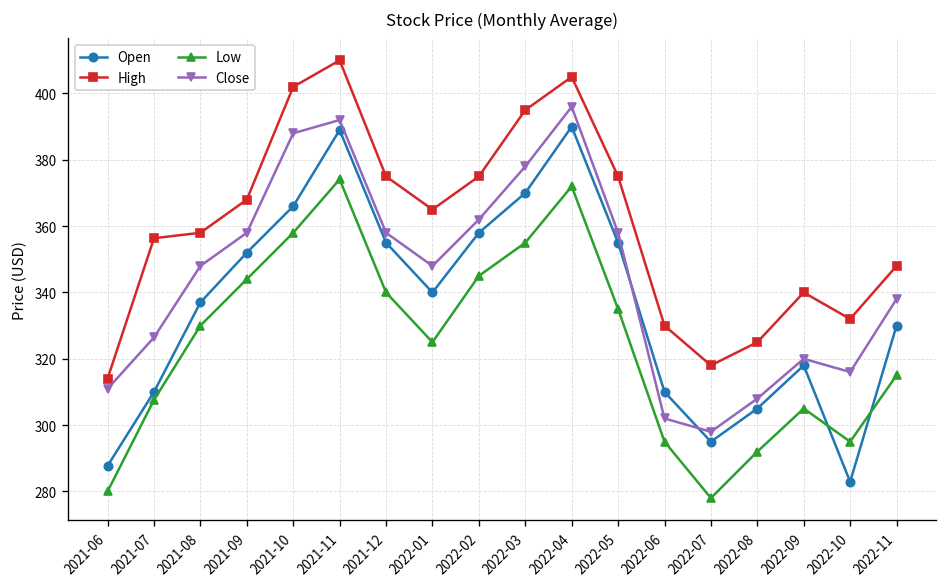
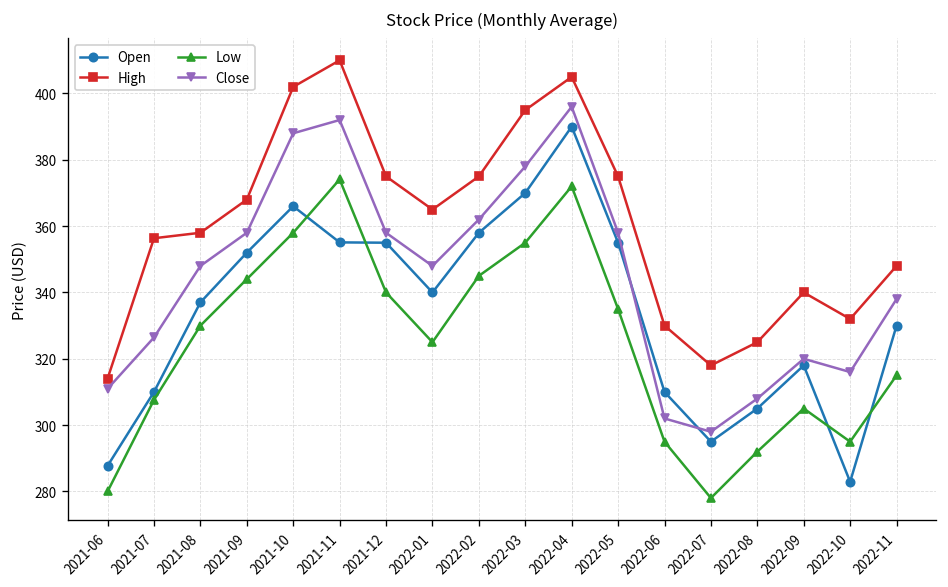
  {
    "Open": {
      "2021-06": 288,
      "2021-07": 310,
      "2021-08": 337,
      "2021-09": 352,
      "2021-10": 366,
-     "2021-11": 389,
+     "2021-11": 355,
      "2021-12": 355,
      "2022-01": 340,
      "2022-02": 358,
      "2022-03": 370,
      "2022-04": 390,
      "2022-05": 355,
      "2022-06": 310,
      "2022-07": 295,
      "2022-08": 305,
      "2022-09": 318,
      "2022-10": 283,
      "2022-11": 330
    },
    "High": {
      "2021-06": 314,
      "2021-07": 356,
      "2021-08": 358,
      "2021-09": 368,
      "2021-10": 402,
      "2021-11": 410,
      "2021-12": 375,
      "2022-01": 365,
      "2022-02": 375,
      "2022-03": 395,
      "2022-04": 405,
      "2022-05": 375,
      "2022-06": 330,
      "2022-07": 318,
      "2022-08": 325,
      "2022-09": 340,
      "2022-10": 332,
      "2022-11": 348
    },
    "Low": {
      "2021-06": 280,
      "2021-07": 308,
      "2021-08": 330,
      "2021-09": 344,
      "2021-10": 358,
      "2021-11": 374,
      "2021-12": 340,
      "2022-01": 325,
      "2022-02": 345,
      "2022-03": 355,
      "2022-04": 372,
      "2022-05": 335,
      "2022-06": 295,
      "2022-07": 278,
      "2022-08": 292,
      "2022-09": 305,
      "2022-10": 295,
      "2022-11": 315
    },
    "Close": {
      "2021-06": 311,
      "2021-07": 326,
      "2021-08": 348,
      "2021-09": 358,
      "2021-10": 388,
      "2021-11": 392,
      "2021-12": 358,
      "2022-01": 348,
      "2022-02": 362,
      "2022-03": 378,
      "2022-04": 396,
      "2022-05": 358,
      "2022-06": 302,
      "2022-07": 298,
      "2022-08": 308,
      "2022-09": 320,
      "2022-10": 316,
      "2022-11": 338
    }
  }
